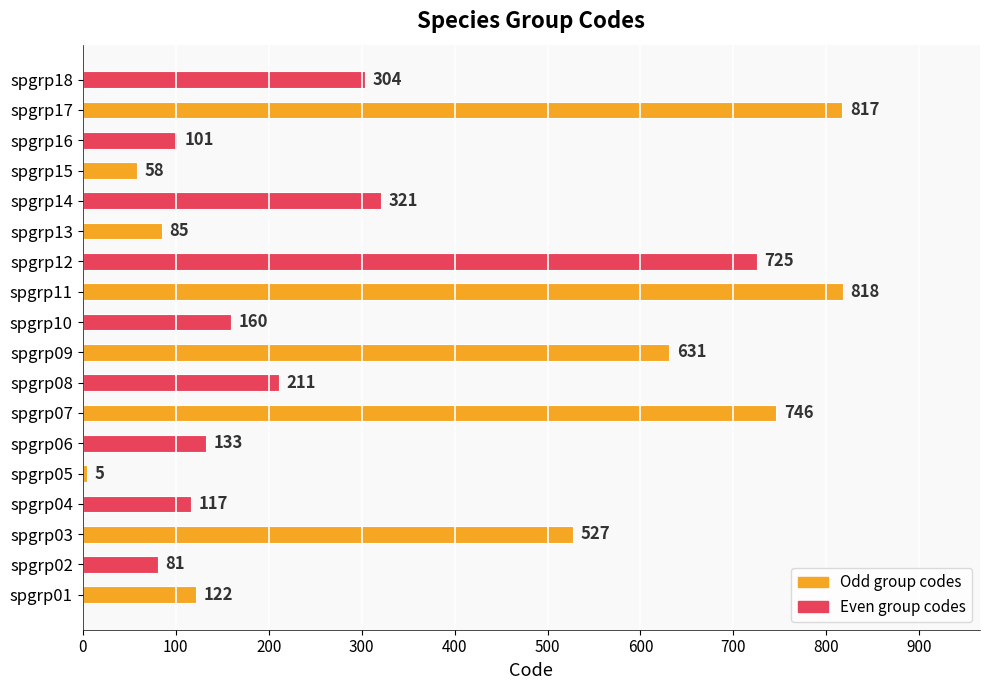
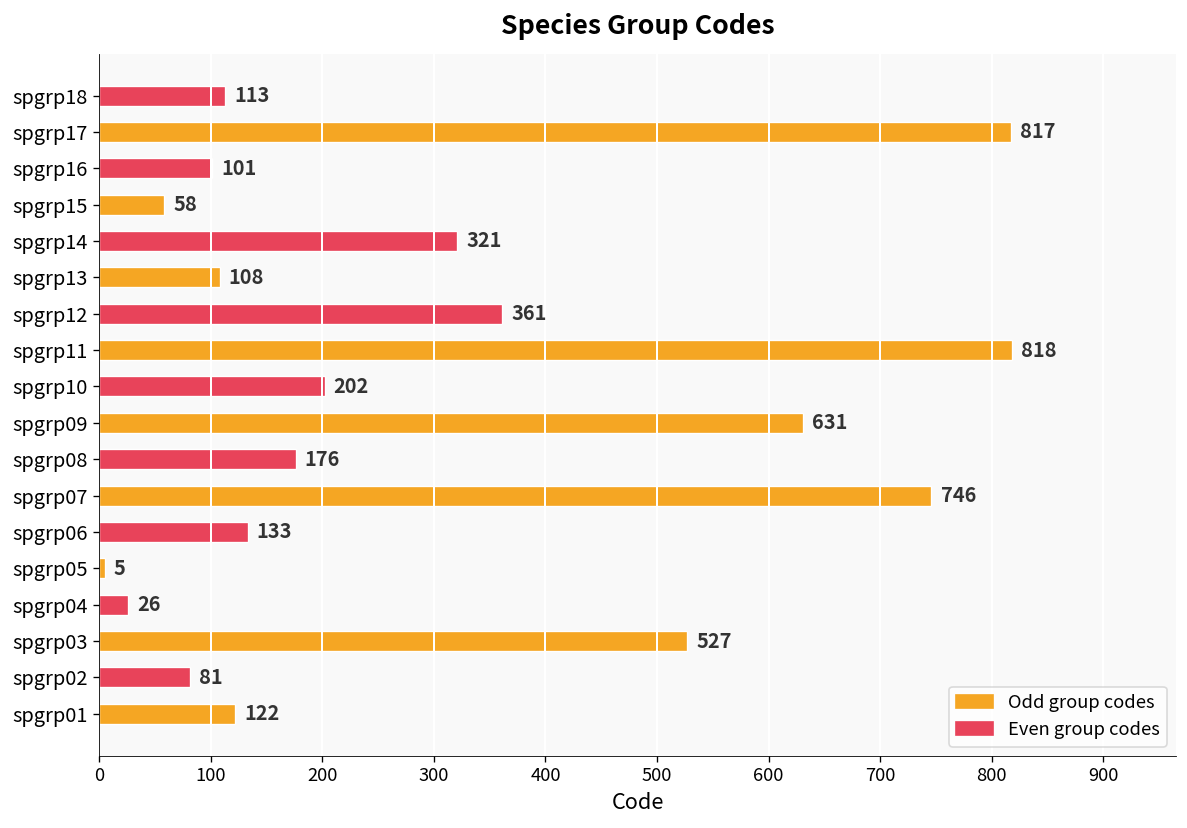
  {
-   "spgrp18": 304,
+   "spgrp18": 113,
    "spgrp17": 817,
    "spgrp16": 101,
    "spgrp15": 58,
    "spgrp14": 321,
-   "spgrp13": 85,
-   "spgrp12": 725,
+   "spgrp13": 108,
+   "spgrp12": 361,
    "spgrp11": 818,
-   "spgrp10": 160,
+   "spgrp10": 202,
    "spgrp09": 631,
-   "spgrp08": 211,
+   "spgrp08": 176,
    "spgrp07": 746,
    "spgrp06": 133,
    "spgrp05": 5,
-   "spgrp04": 117,
+   "spgrp04": 26,
    "spgrp03": 527,
    "spgrp02": 81,
    "spgrp01": 122
  }
